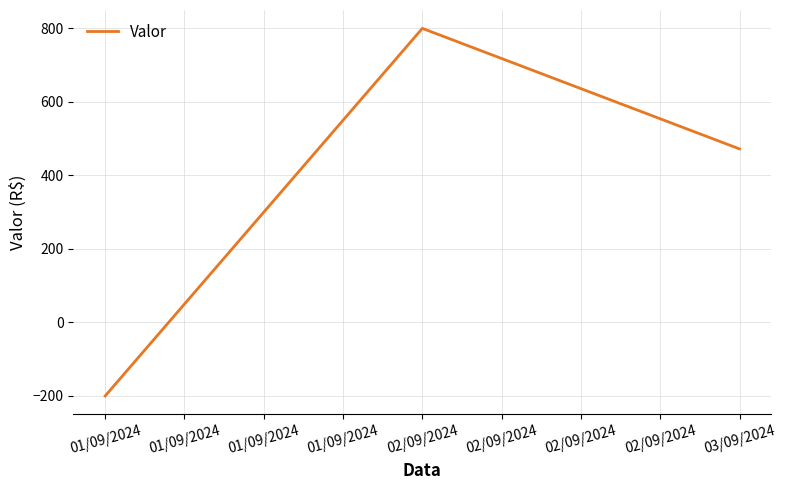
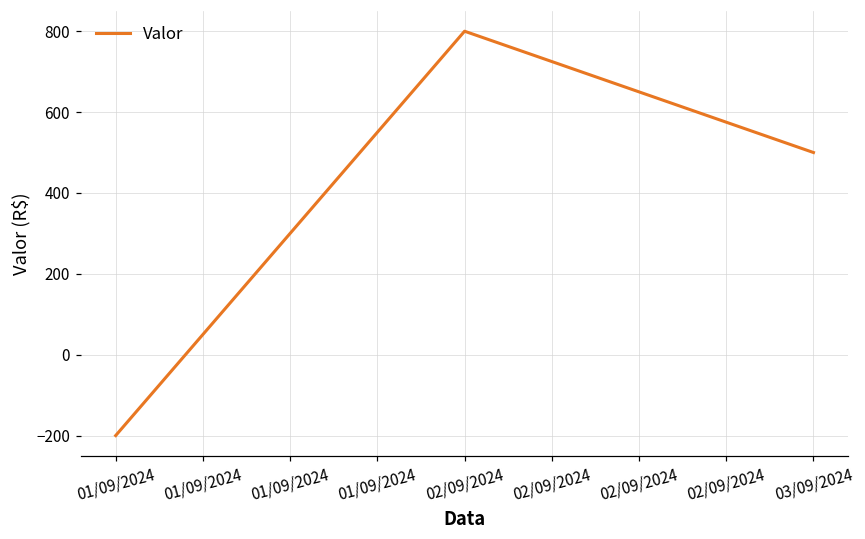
  {
    "01/09/2024": -200,
    "02/09/2024": 800,
-   "03/09/2024": 470
+   "03/09/2024": 500
  }
